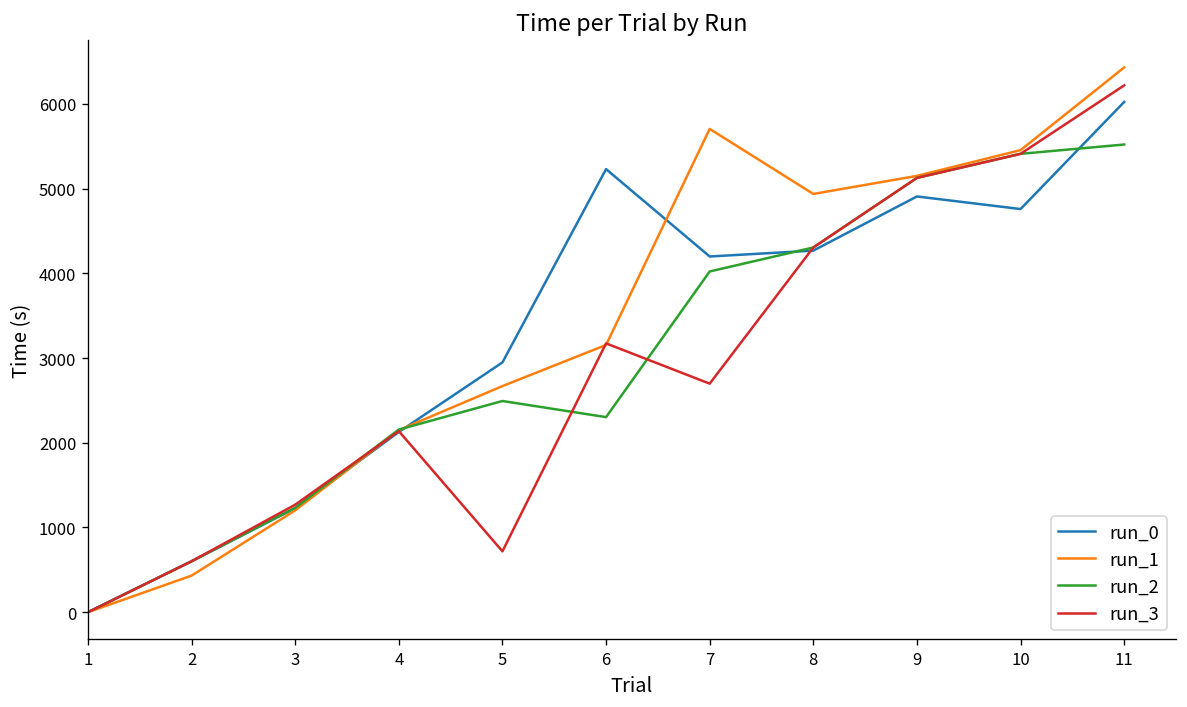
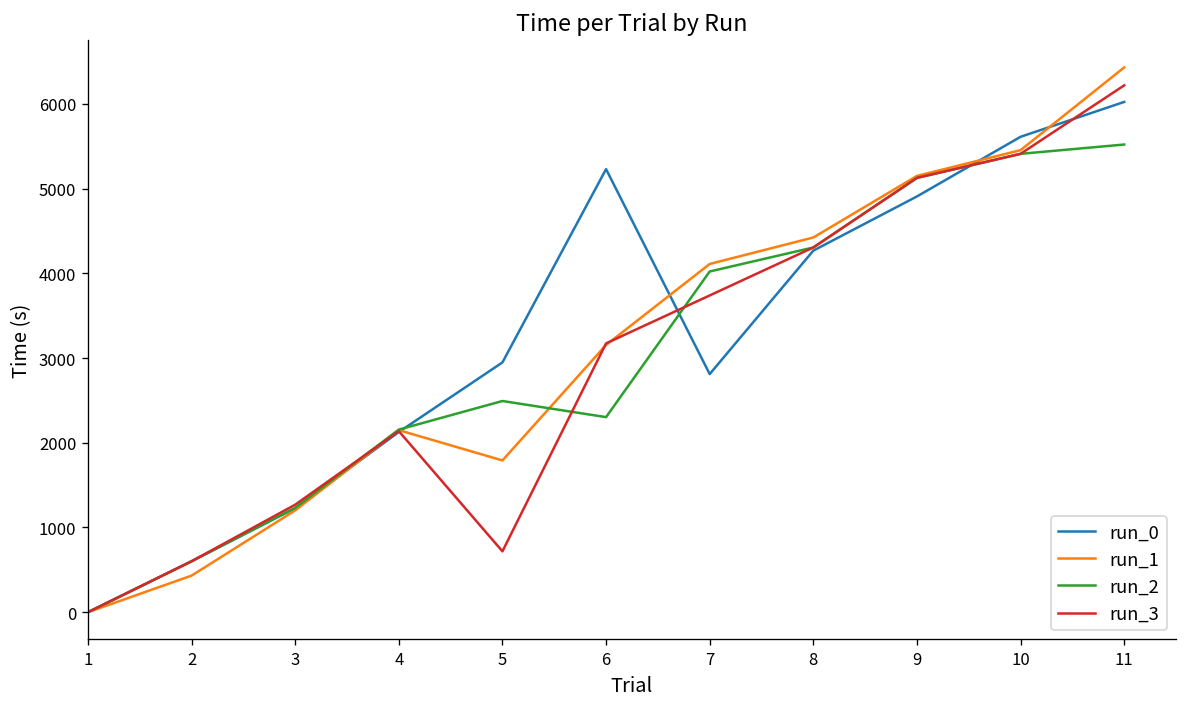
  {
    "run_0": {
      "5": 2900,
      "6": 5200,
-     "7": 4200,
+     "7": 2800,
      "8": 4300,
      "9": 4900,
-     "10": 4800,
+     "10": 5600,
      "11": 6000
    },
    "run_1": {
      "2": 400,
-     "5": 2700,
-     "7": 5700,
-     "8": 4900,
+     "5": 1800,
+     "7": 4100,
+     "8": 4400,
      "10": 5500,
      "11": 6400
    },
    "run_2": {
      "5": 2500,
      "6": 2300,
      "7": 4000,
      "11": 5500
    },
    "run_3": {
      "3": 1300,
      "5": 700,
-     "7": 2700,
+     "7": 3700,
      "11": 6200
    }
  }
